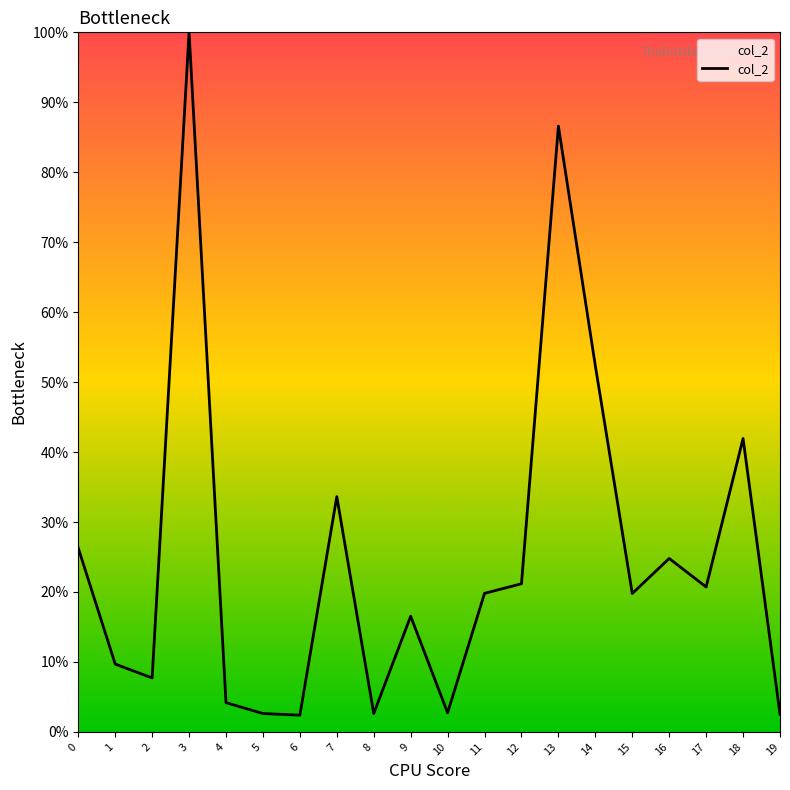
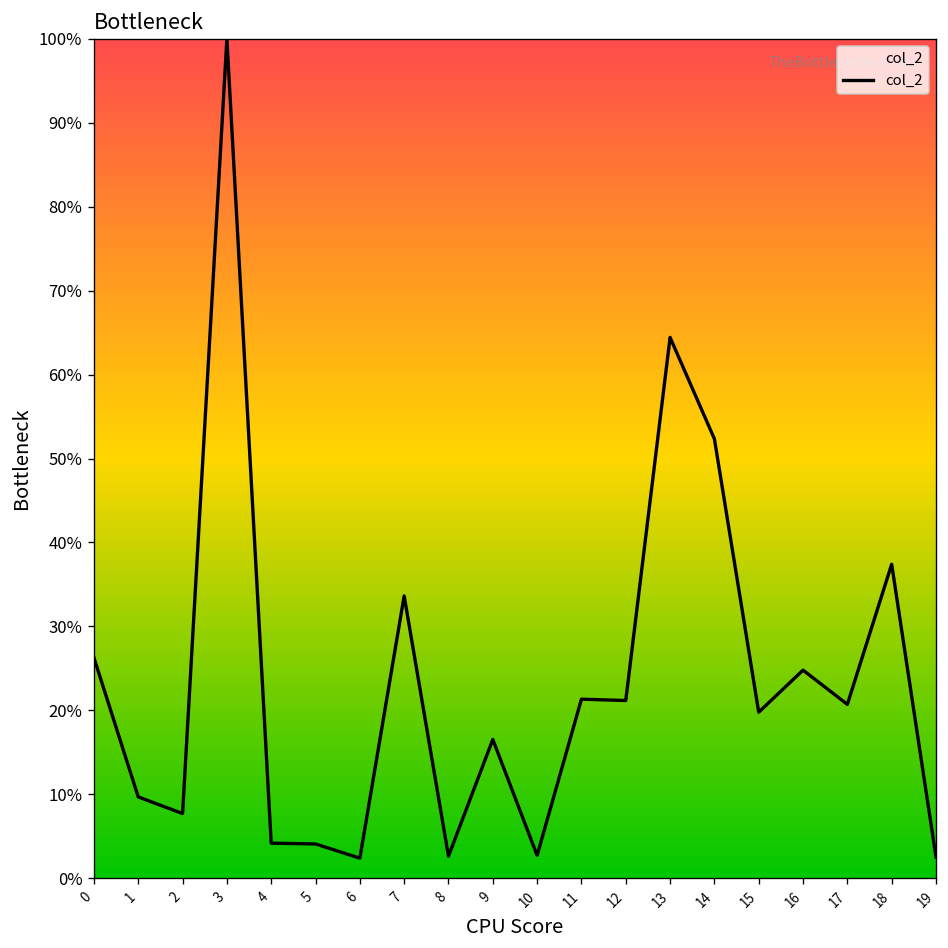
  {
    "0": "26%",
    "1": "10%",
    "2": "8%",
    "3": "100%",
    "4": "4%",
-   "5": "3%",
+   "5": "4%",
    "6": "2%",
    "7": "34%",
    "8": "3%",
    "9": "17%",
    "10": "3%",
-   "11": "20%",
+   "11": "21%",
    "12": "21%",
-   "13": "87%",
+   "13": "64%",
    "14": "52%",
    "15": "20%",
    "16": "25%",
    "17": "21%",
-   "18": "42%",
+   "18": "37%",
    "19": "3%"
  }
